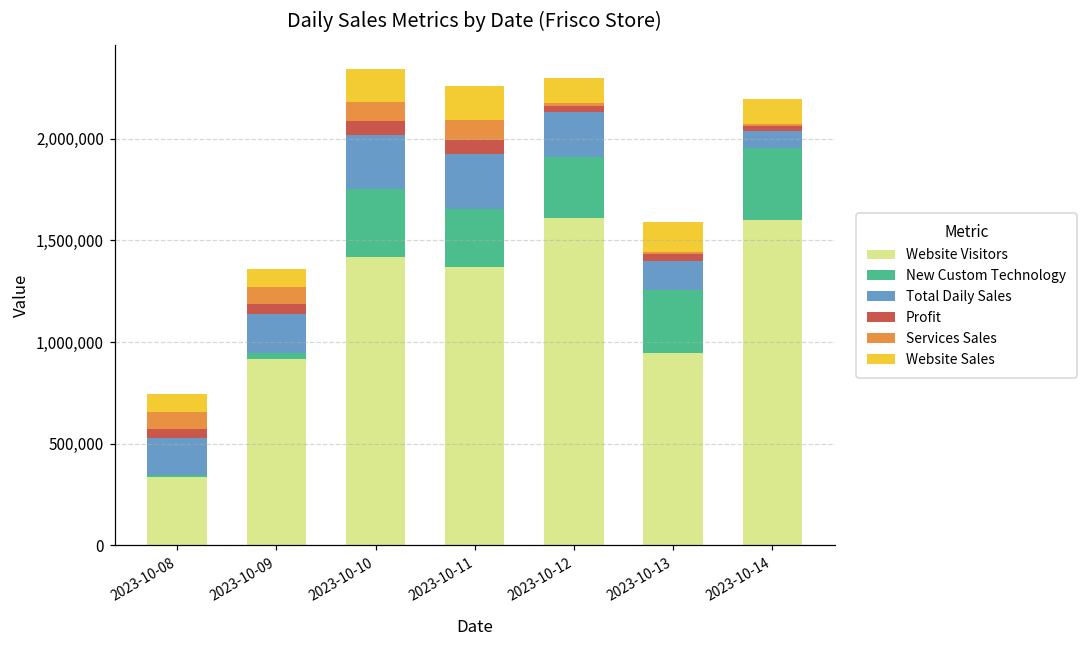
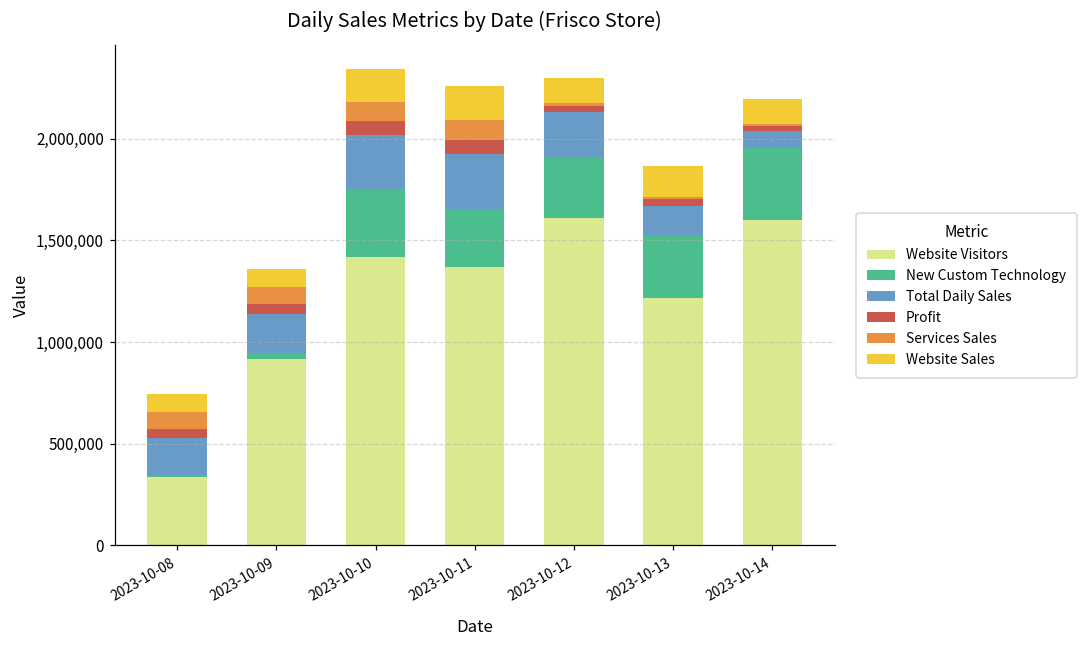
  {
    "Website Visitors": {
      "2023-10-08": "340,000",
      "2023-10-09": "920,000",
      "2023-10-10": "1,420,000",
      "2023-10-11": "1,370,000",
      "2023-10-12": "1,610,000",
-     "2023-10-13": "950,000",
+     "2023-10-13": "1,220,000",
      "2023-10-14": "1,600,000"
    },
    "New Custom Technology": {
      "2023-10-09": "30,000",
      "2023-10-10": "340,000",
      "2023-10-11": "290,000",
      "2023-10-12": "300,000",
      "2023-10-13": "310,000",
      "2023-10-14": "360,000"
    },
    "Total Daily Sales": {
      "2023-10-08": "180,000",
      "2023-10-09": "200,000",
      "2023-10-10": "260,000",
      "2023-10-11": "270,000",
      "2023-10-12": "220,000",
      "2023-10-13": "140,000",
      "2023-10-14": "80,000"
    },
    "Profit": {
      "2023-10-08": "50,000",
      "2023-10-09": "50,000",
      "2023-10-10": "70,000",
      "2023-10-11": "70,000",
      "2023-10-12": "30,000",
      "2023-10-13": "40,000",
      "2023-10-14": "20,000"
    },
    "Services Sales": {
      "2023-10-08": "80,000",
      "2023-10-09": "80,000",
      "2023-10-10": "100,000",
      "2023-10-11": "100,000",
      "2023-10-12": "10,000"
    },
    "Website Sales": {
      "2023-10-08": "90,000",
      "2023-10-09": "90,000",
      "2023-10-10": "160,000",
      "2023-10-11": "170,000",
      "2023-10-12": "120,000",
      "2023-10-13": "150,000",
      "2023-10-14": "120,000"
    }
  }
